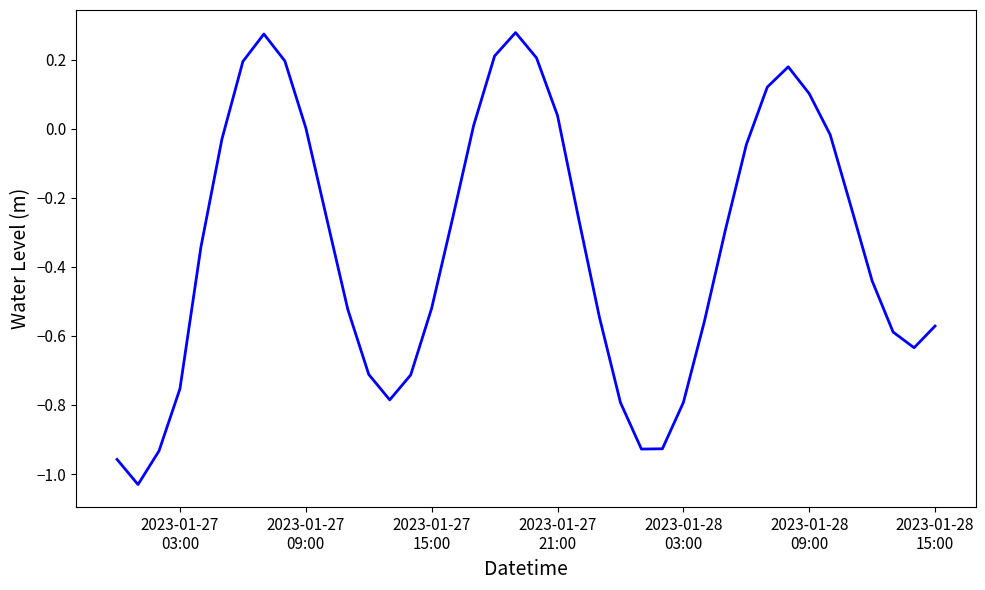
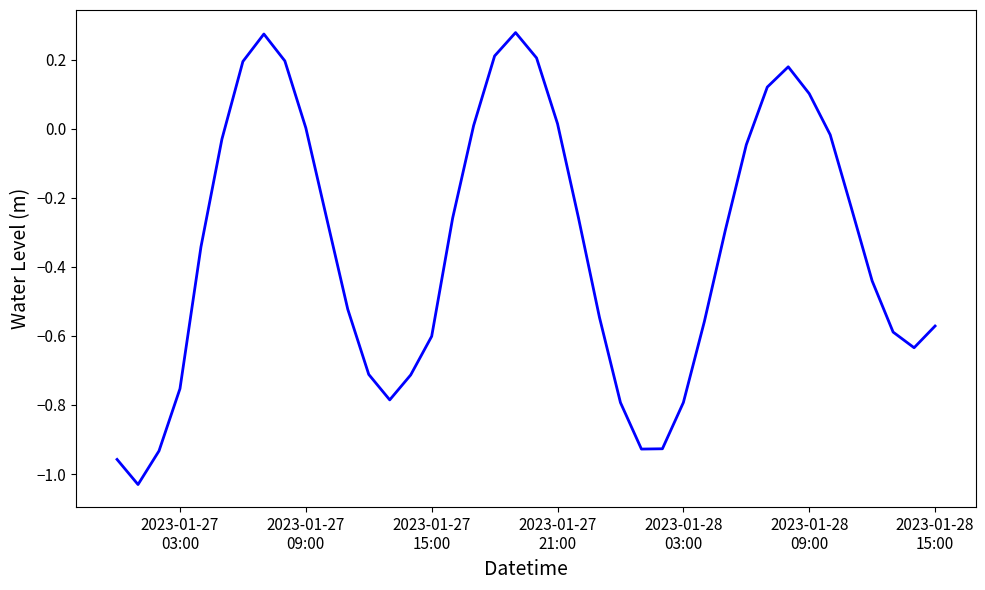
  {
    "2023-01-27 03:00": -0.75,
    "2023-01-27 09:00": 0.00,
-   "2023-01-27 15:00": -0.52,
-   "2023-01-27 21:00": 0.04,
+   "2023-01-27 15:00": -0.60,
+   "2023-01-27 21:00": 0.01,
    "2023-01-28 03:00": -0.79,
    "2023-01-28 09:00": 0.10,
    "2023-01-28 15:00": -0.57
  }
